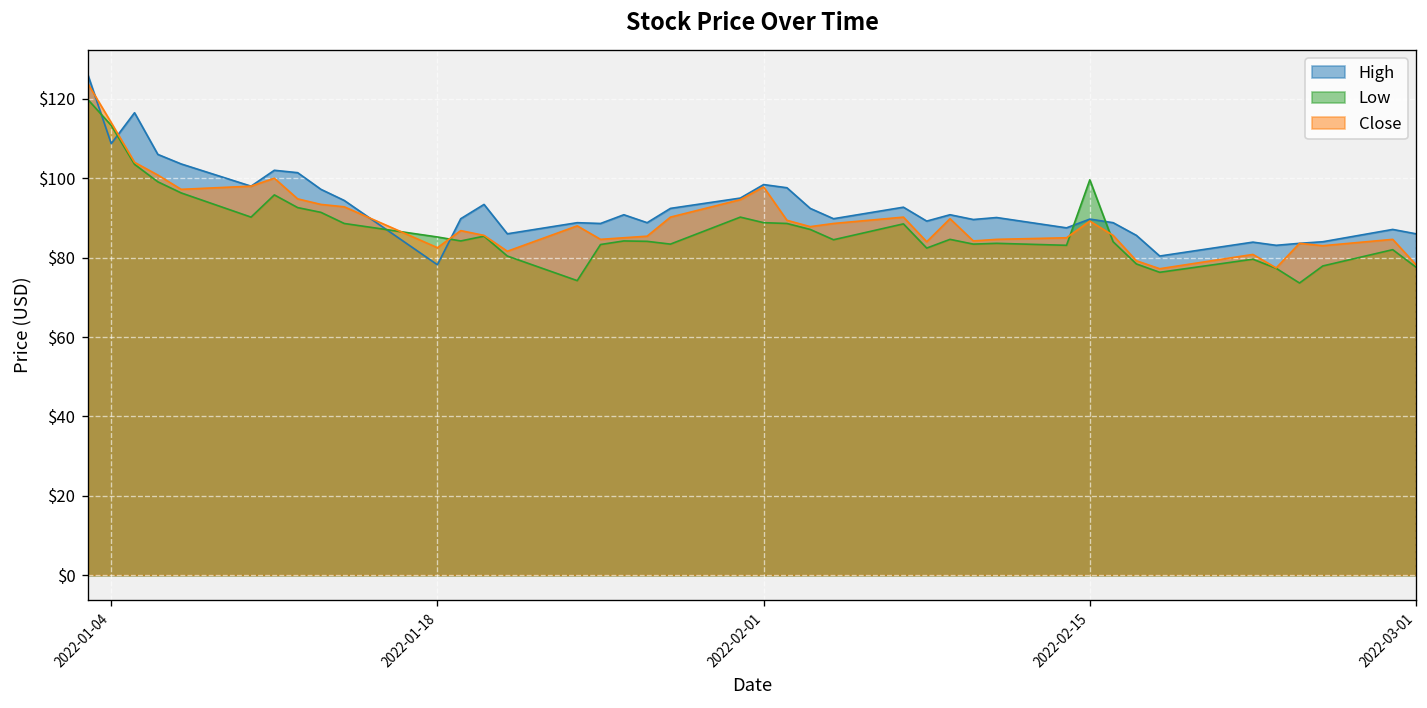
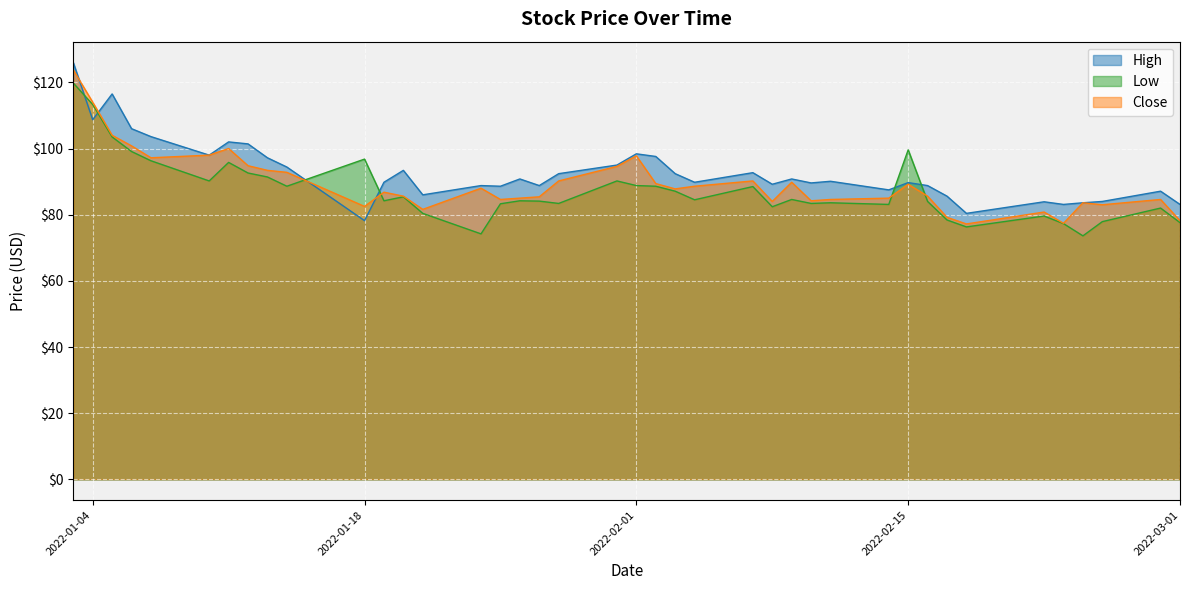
  {
    "High": {
      "2022-01-04": "$109",
      "2022-01-18": "$78",
-     "2022-03-01": "$86"
+     "2022-03-01": "$83"
    },
    "Low": {
-     "2022-01-18": "$85",
+     "2022-01-18": "$97",
      "2022-02-01": "$89",
      "2022-02-15": "$100"
    },
    "Close": {
      "2022-01-18": "$83"
    }
  }
